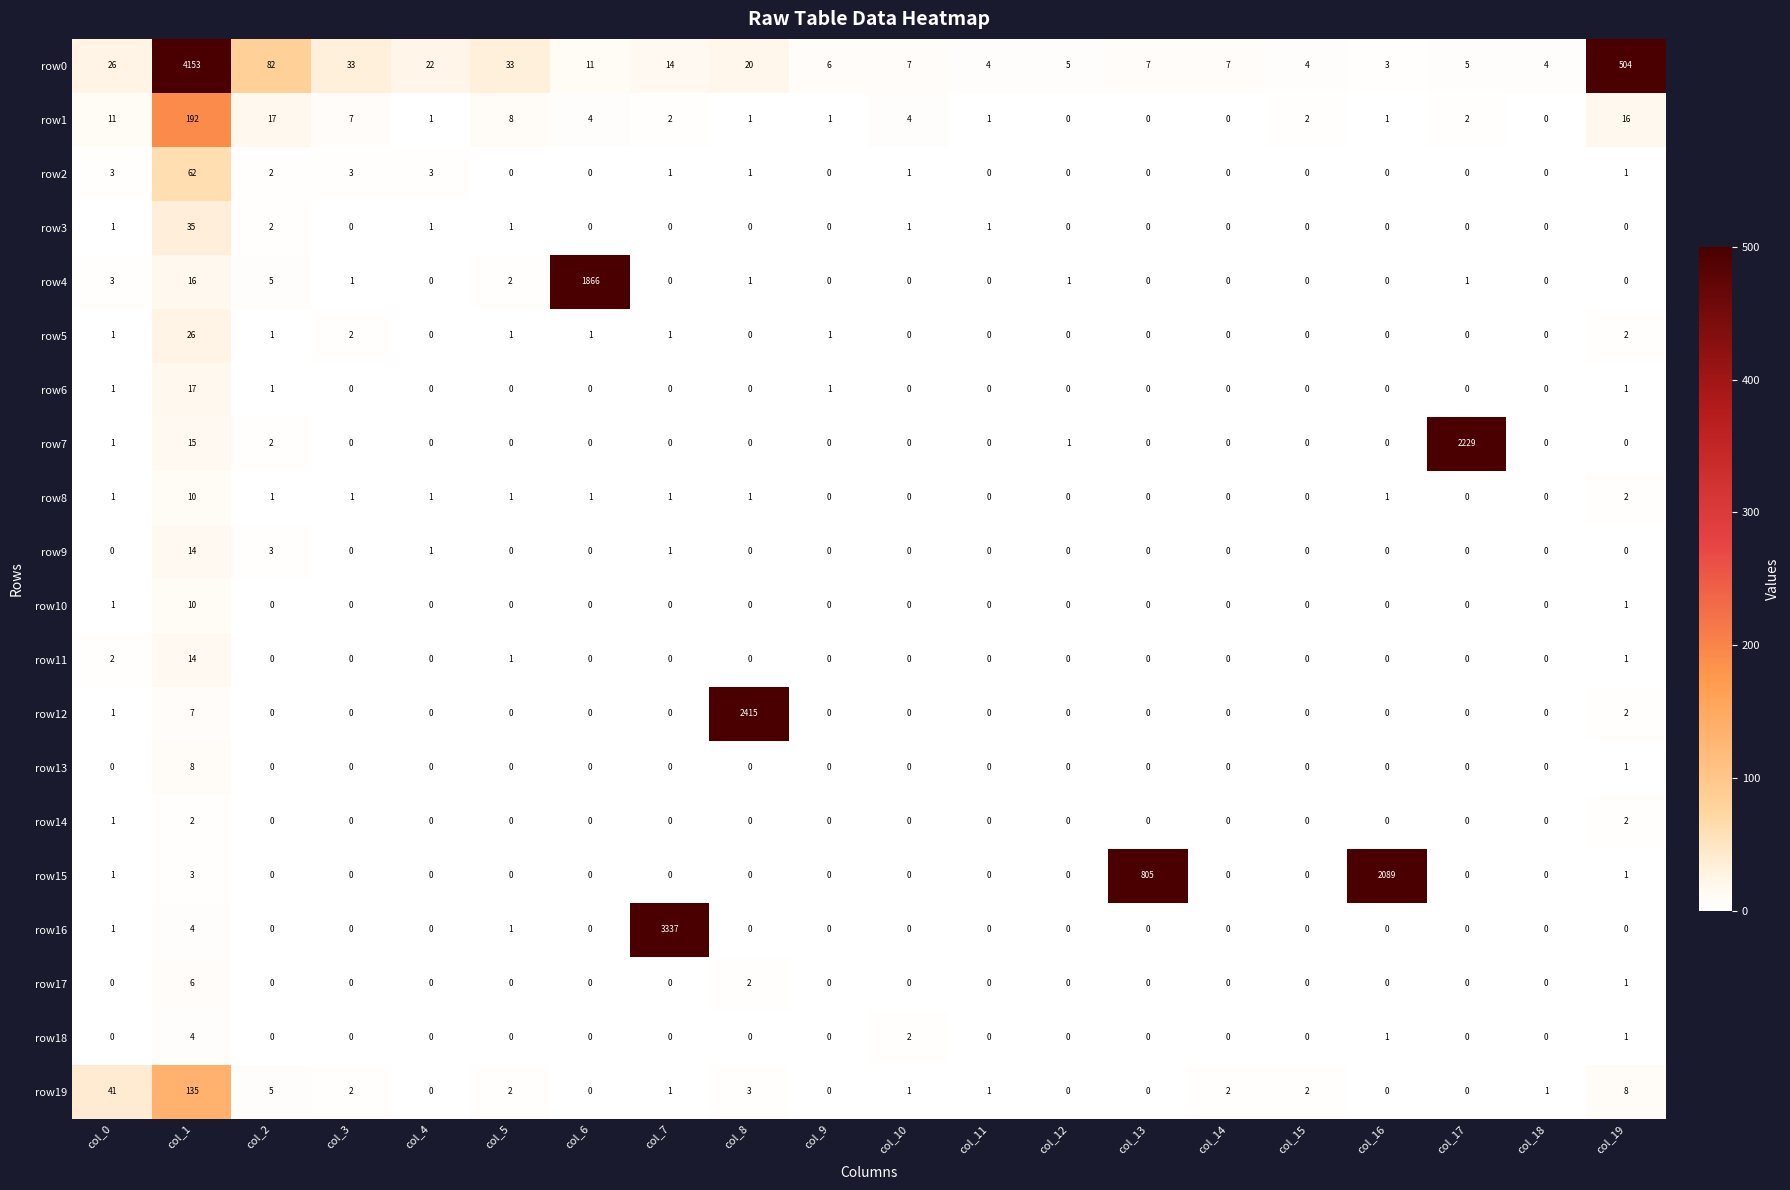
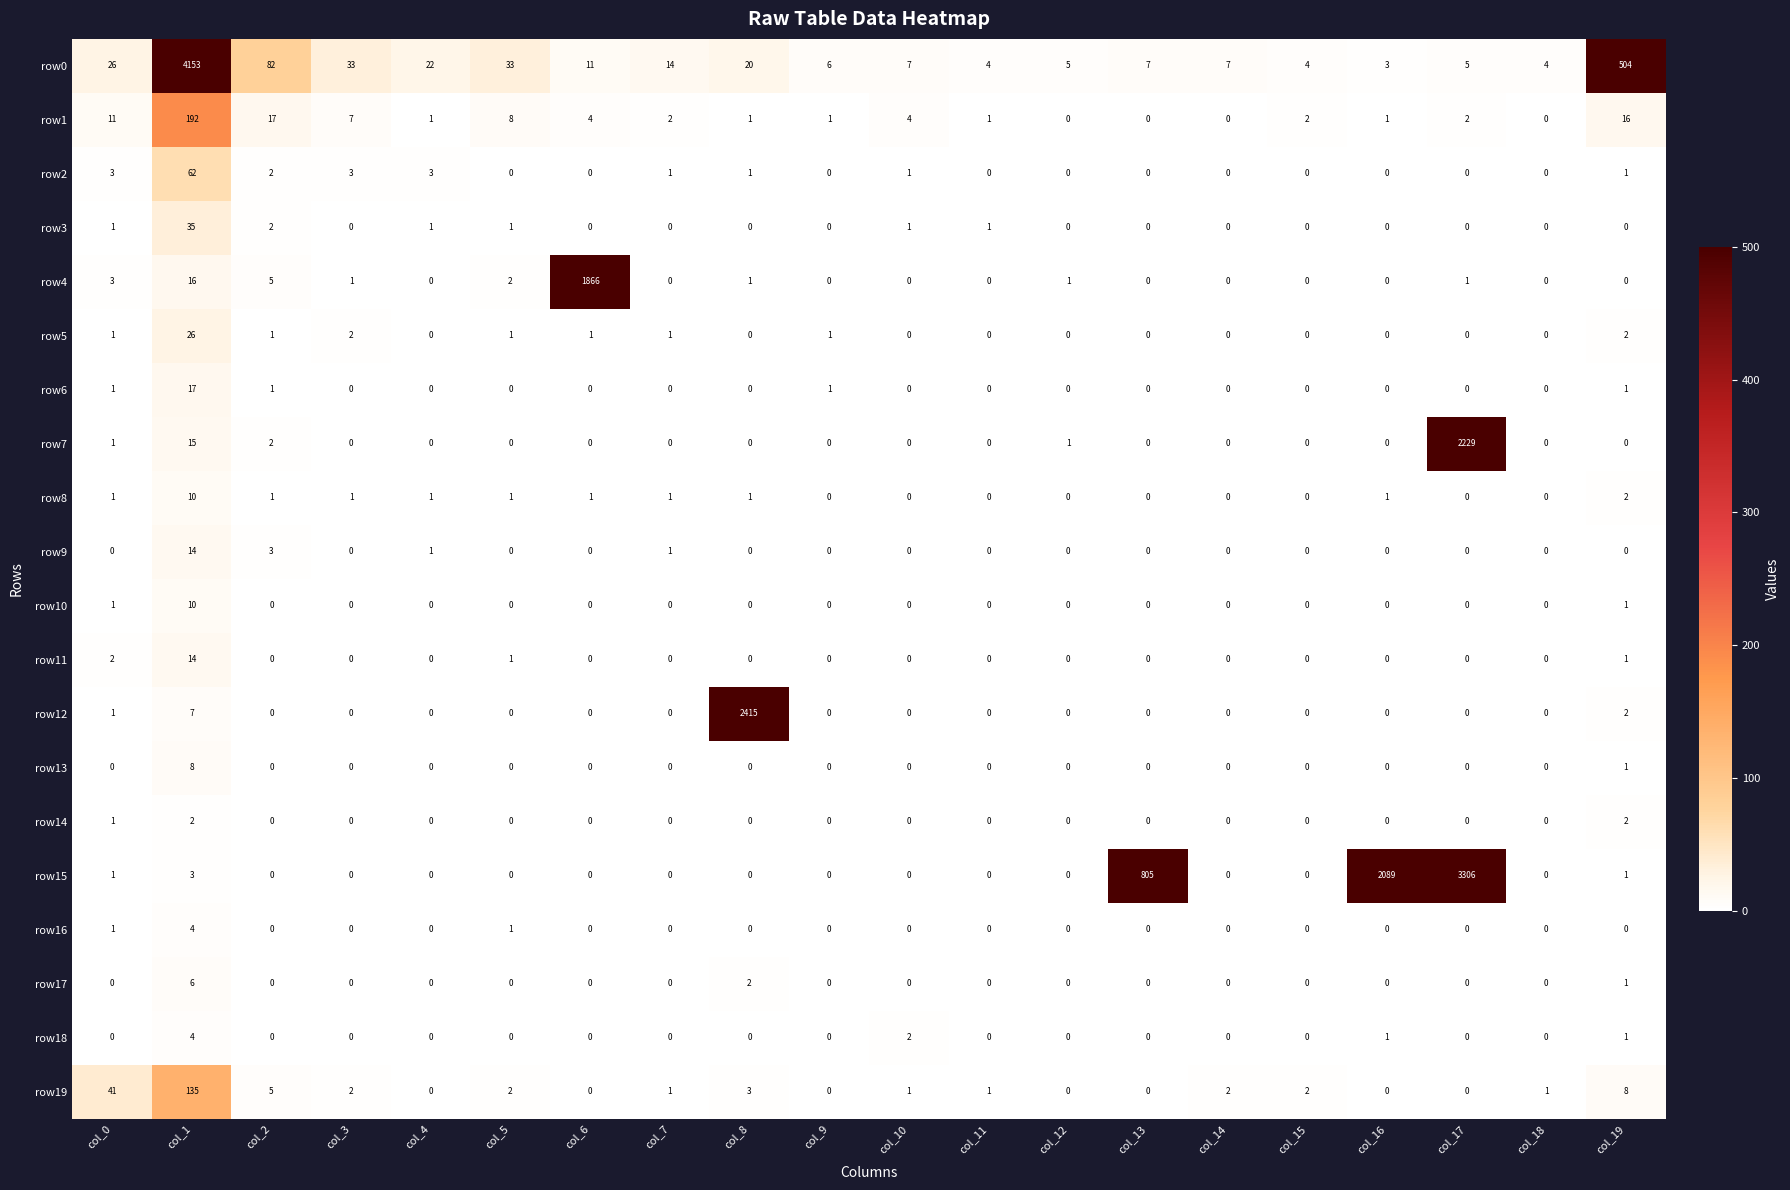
  {
    "row15": {
      "col_0": 1,
      "col_1": 3,
      "col_2": 0,
      "col_3": 0,
      "col_4": 0,
      "col_5": 0,
      "col_6": 0,
      "col_7": 0,
      "col_8": 0,
      "col_9": 0,
      "col_10": 0,
      "col_11": 0,
      "col_12": 0,
      "col_13": 805,
      "col_14": 0,
      "col_15": 0,
      "col_16": 2089,
-     "col_17": 0,
+     "col_17": 3306,
      "col_18": 0,
      "col_19": 1
    },
    "row16": {
      "col_0": 1,
      "col_1": 4,
      "col_2": 0,
      "col_3": 0,
      "col_4": 0,
      "col_5": 1,
      "col_6": 0,
-     "col_7": 3337,
+     "col_7": 0,
      "col_8": 0,
      "col_9": 0,
      "col_10": 0,
      "col_11": 0,
      "col_12": 0,
      "col_13": 0,
      "col_14": 0,
      "col_15": 0,
      "col_16": 0,
      "col_17": 0,
      "col_18": 0,
      "col_19": 0
    }
  }
